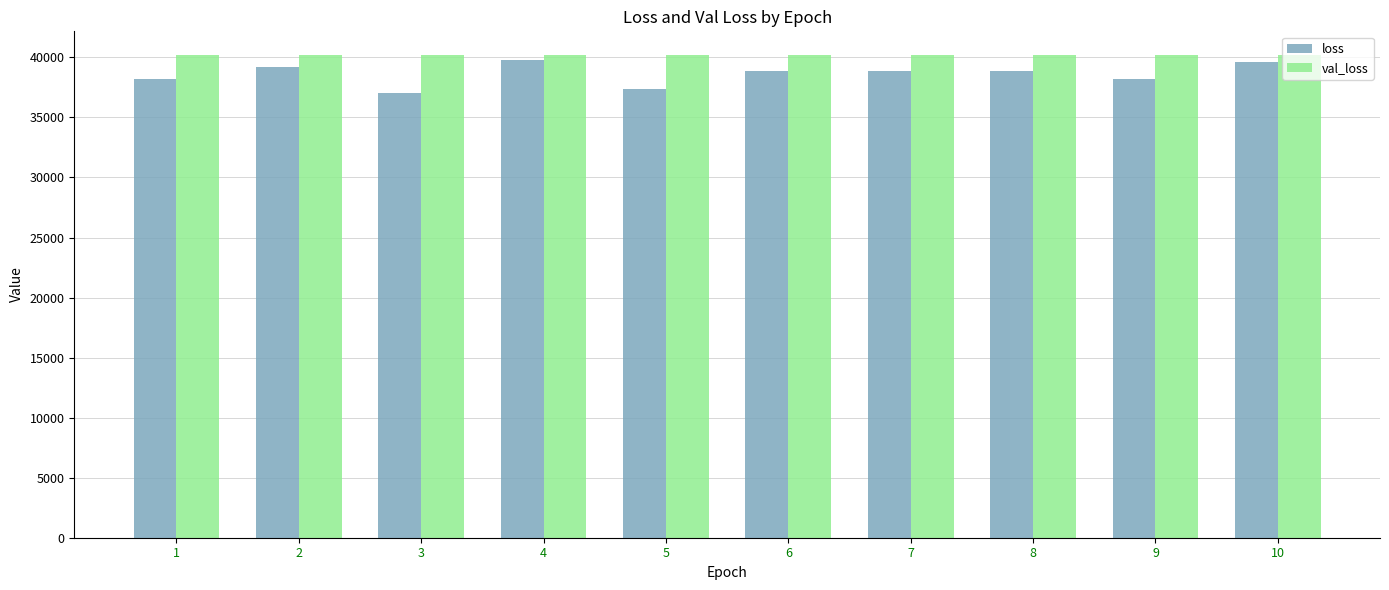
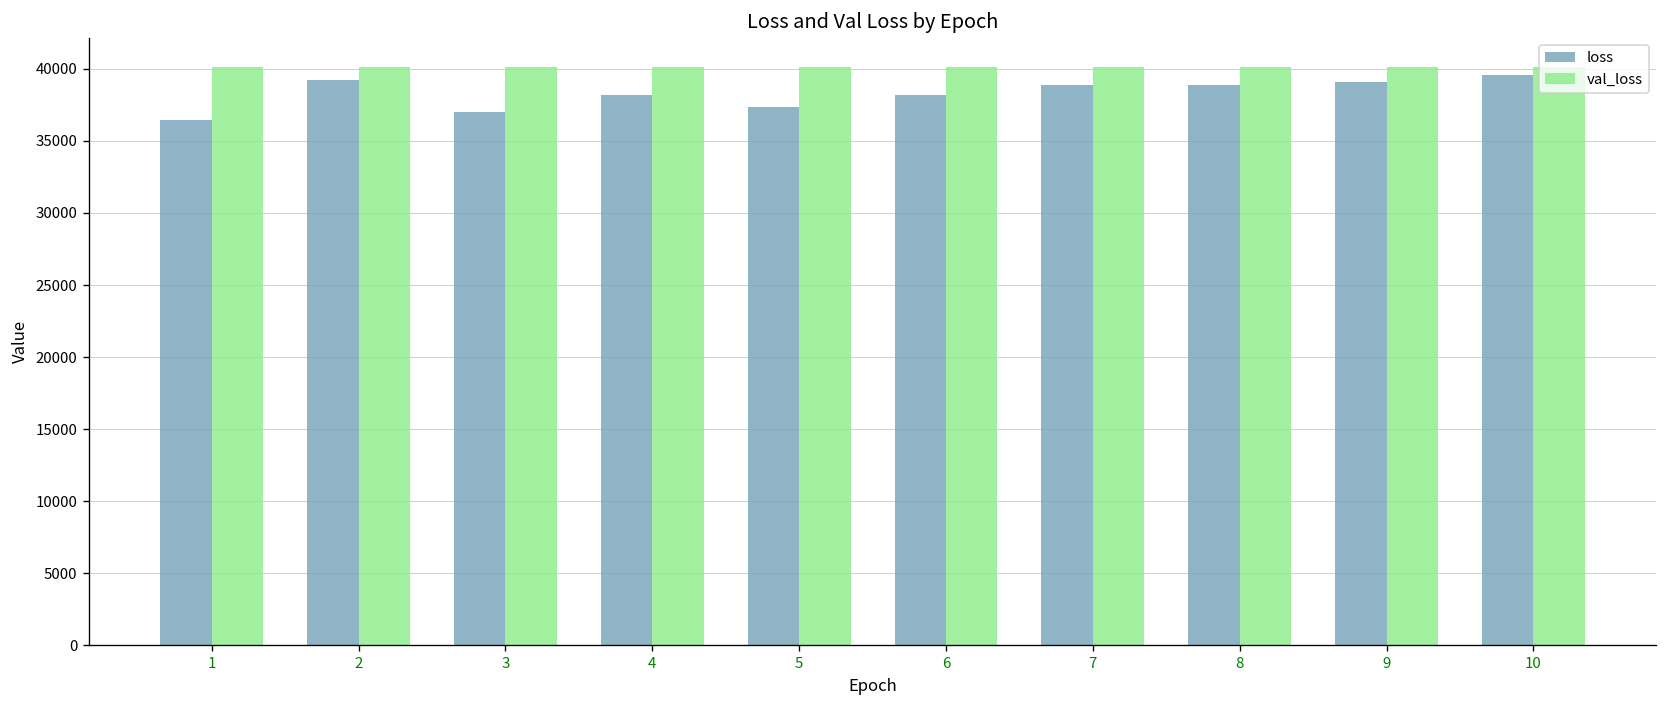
  {
    "loss": {
-     "1": 38200,
+     "1": 36500,
      "2": 39200,
      "3": 37000,
-     "4": 39800,
+     "4": 38200,
      "5": 37400,
-     "6": 38800,
+     "6": 38200,
      "7": 38900,
      "8": 38900,
-     "9": 38200,
+     "9": 39100,
      "10": 39600
    },
    "val_loss": {
      "1": 40200,
      "2": 40200,
      "3": 40200,
      "4": 40200,
      "5": 40200,
      "6": 40200,
      "7": 40200,
      "8": 40200,
      "9": 40200
    }
  }
